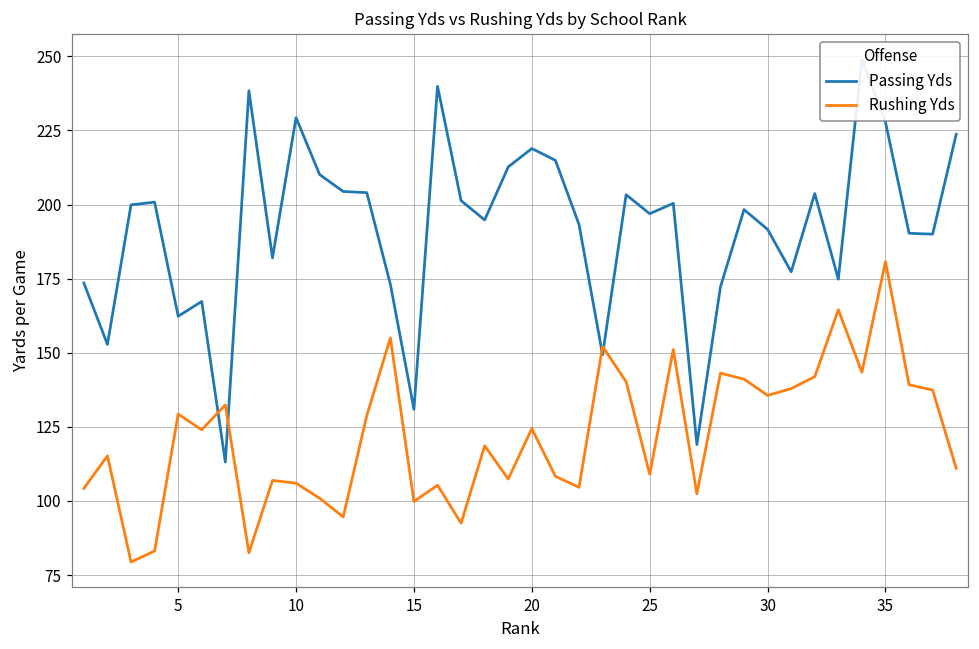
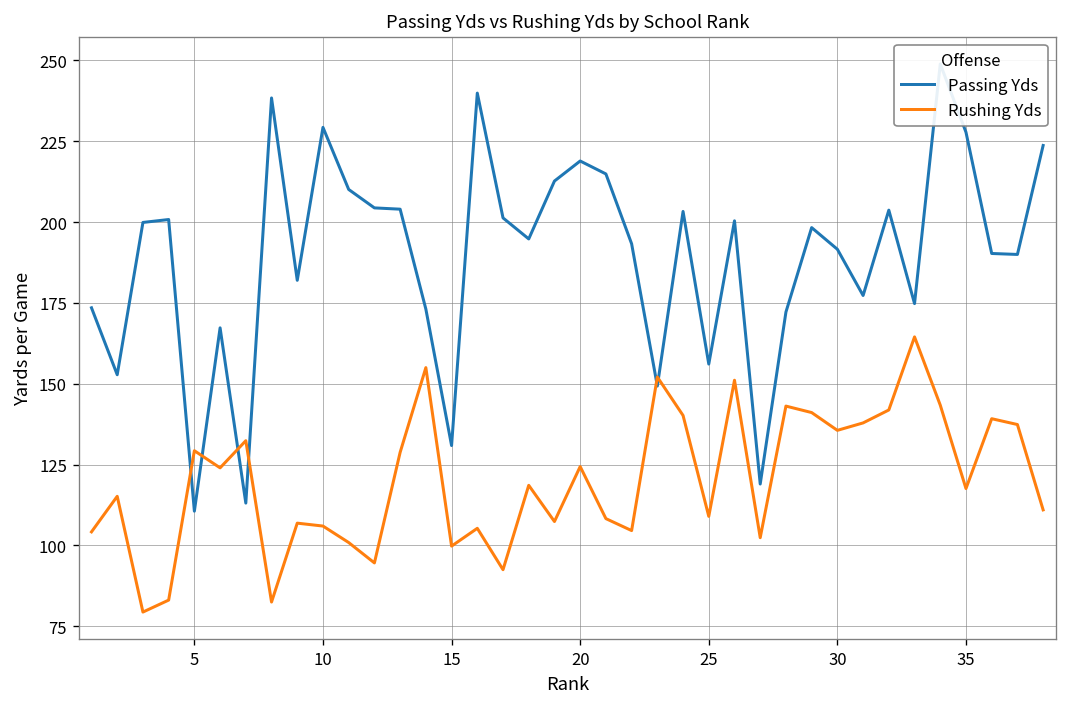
  {
    "Passing Yds": {
-     "5": 162,
+     "5": 111,
      "10": 229,
      "15": 131,
      "20": 219,
-     "25": 197,
+     "25": 156,
      "30": 192,
      "35": 228
    },
    "Rushing Yds": {
      "5": 129,
      "10": 106,
      "15": 100,
      "20": 124,
      "25": 109,
      "30": 136,
-     "35": 181
+     "35": 118
    }
  }
